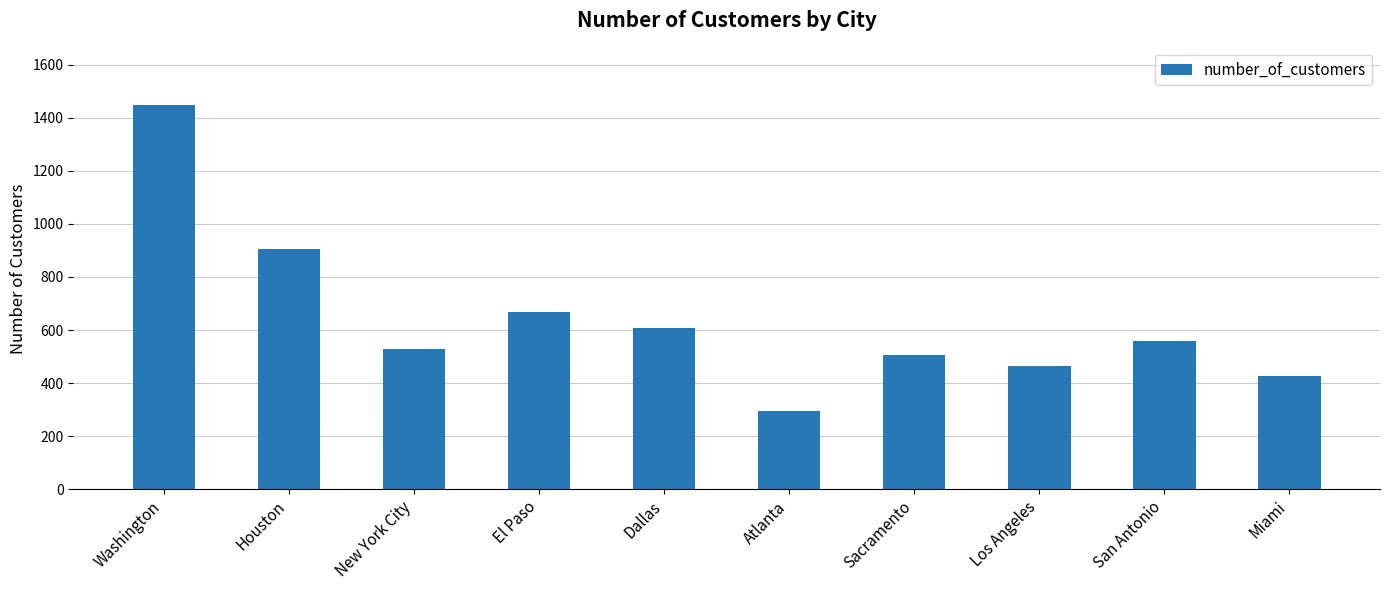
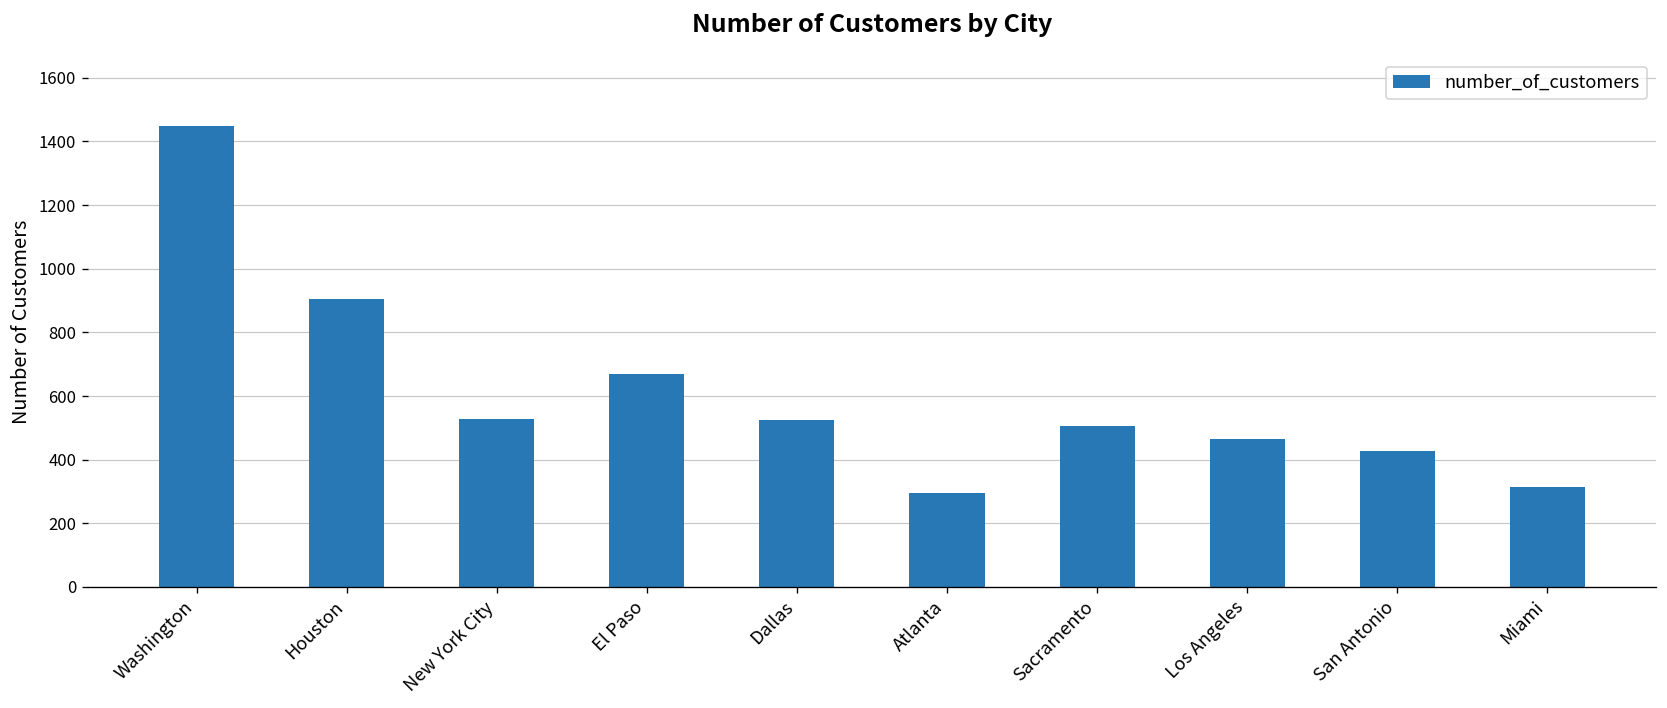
  {
    "Washington": 1450,
    "Houston": 900,
    "New York City": 530,
    "El Paso": 670,
-   "Dallas": 610,
+   "Dallas": 520,
    "Atlanta": 300,
    "Sacramento": 510,
    "Los Angeles": 470,
-   "San Antonio": 560,
-   "Miami": 430
+   "San Antonio": 430,
+   "Miami": 310
  }
